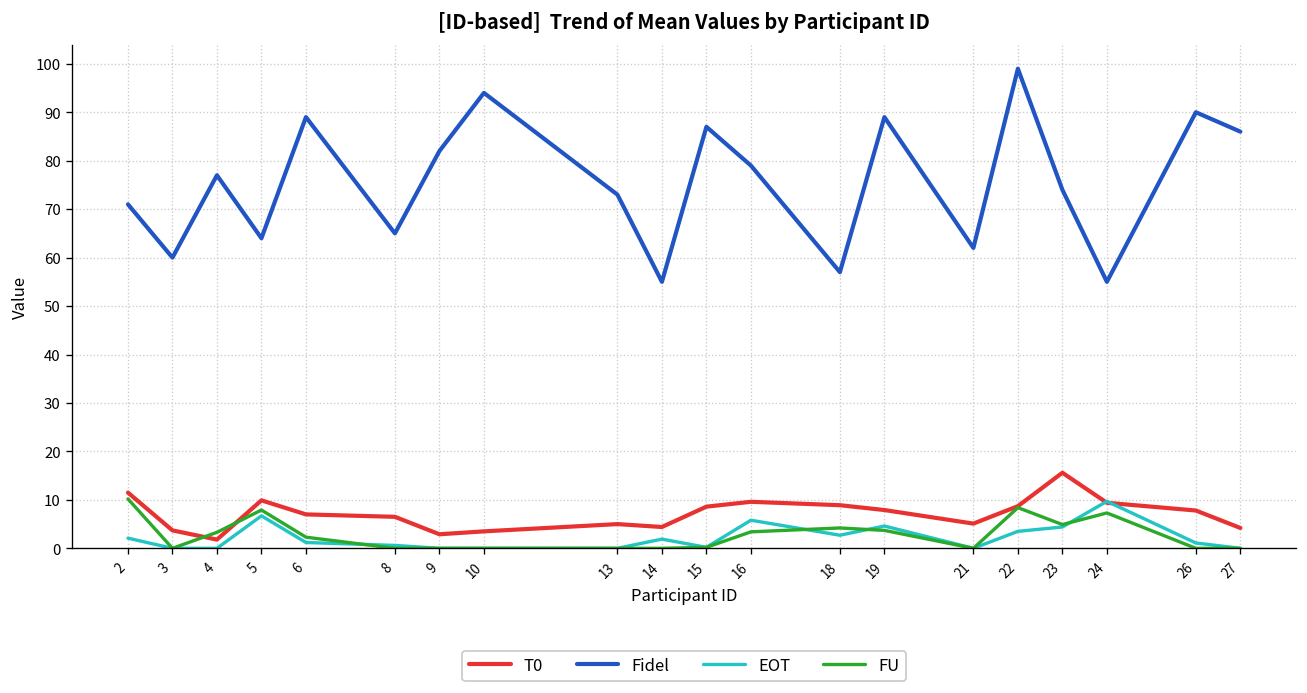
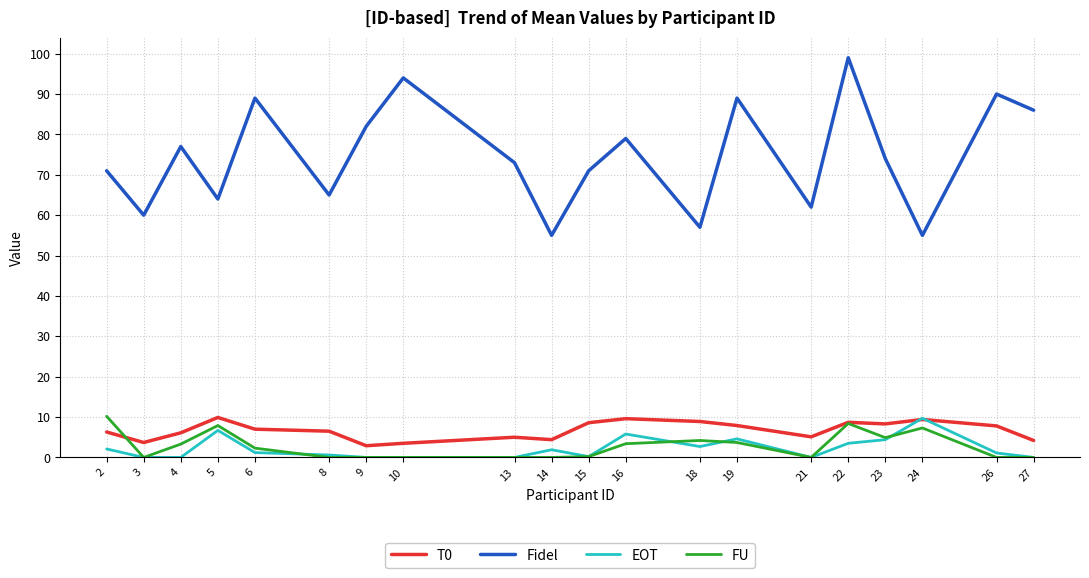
  {
    "T0": {
-     "2": 12,
+     "2": 6,
      "3": 4,
-     "4": 2,
+     "4": 6,
      "5": 10,
      "6": 7,
      "8": 7,
      "9": 3,
      "10": 4,
      "13": 5,
      "14": 4,
      "15": 9,
      "16": 10,
      "18": 9,
      "19": 8,
      "21": 5,
-     "23": 16,
+     "23": 8,
      "26": 8,
      "27": 4
    },
    "Fidel": {
      "2": 71,
      "3": 60,
      "4": 77,
      "5": 64,
      "6": 89,
      "8": 65,
      "9": 82,
      "10": 94,
      "13": 73,
      "14": 55,
-     "15": 87,
+     "15": 71,
      "16": 79,
      "18": 57,
      "19": 89,
      "21": 62,
      "22": 99,
      "23": 74,
      "24": 55,
      "26": 90,
      "27": 86
    },
    "EOT": {
      "2": 2,
      "4": 0,
      "5": 7,
      "6": 1,
      "14": 2,
      "16": 6,
      "18": 3,
      "19": 5,
      "22": 4,
      "26": 1
    },
    "FU": {
      "2": 10,
      "4": 3,
      "5": 8,
      "6": 2,
      "14": 0,
      "16": 3,
      "18": 4,
      "19": 4,
      "24": 7,
      "26": 0
    }
  }
